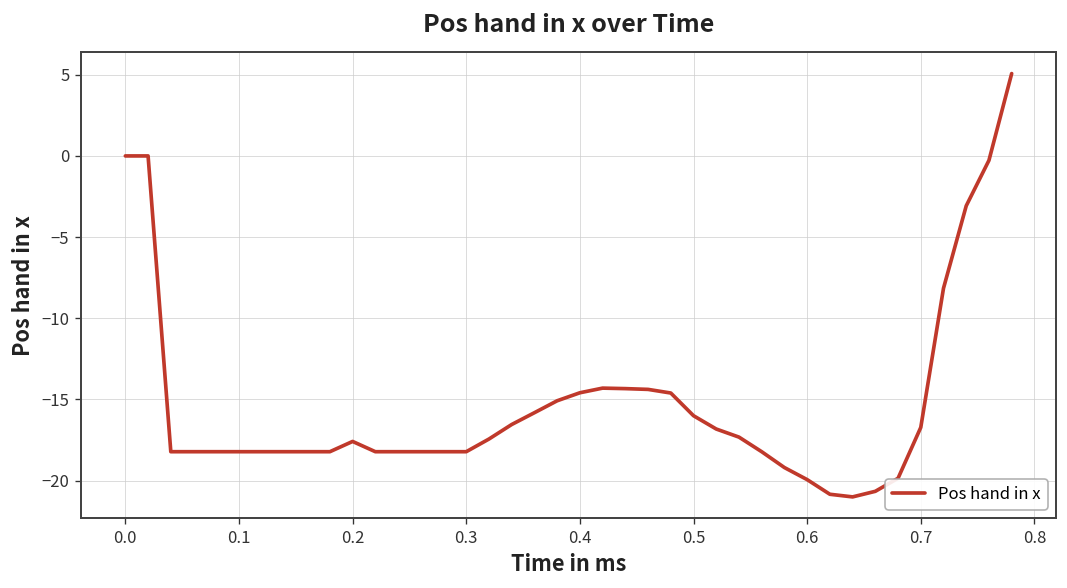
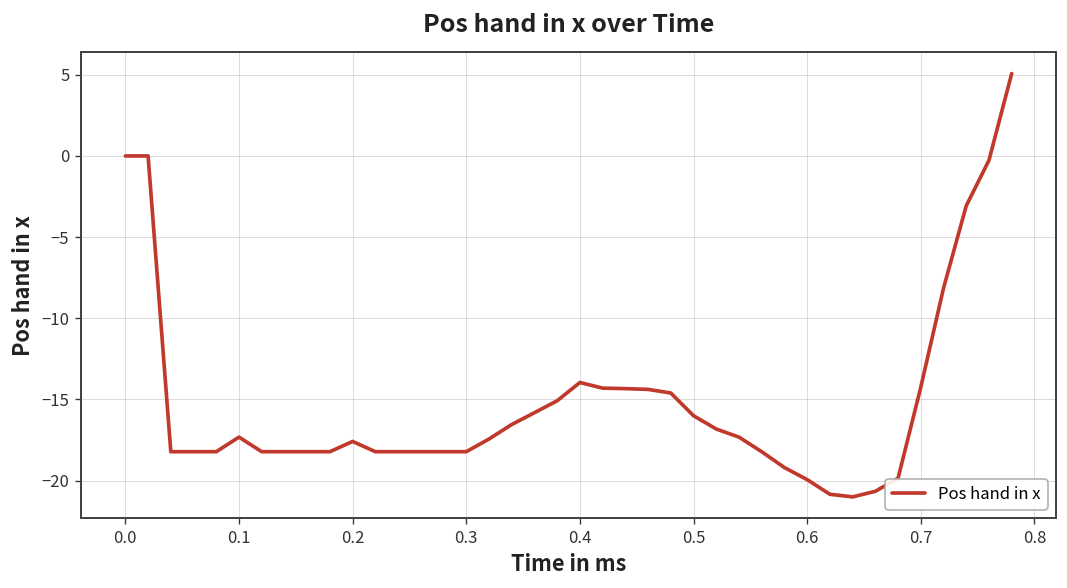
  {
    "0.0": 0.0,
-   "0.1": -18.2,
+   "0.1": -17.3,
    "0.2": -17.6,
    "0.3": -18.2,
-   "0.4": -14.6,
+   "0.4": -14.0,
    "0.5": -16.0,
    "0.6": -19.9,
-   "0.7": -16.7
+   "0.7": -14.3
  }
